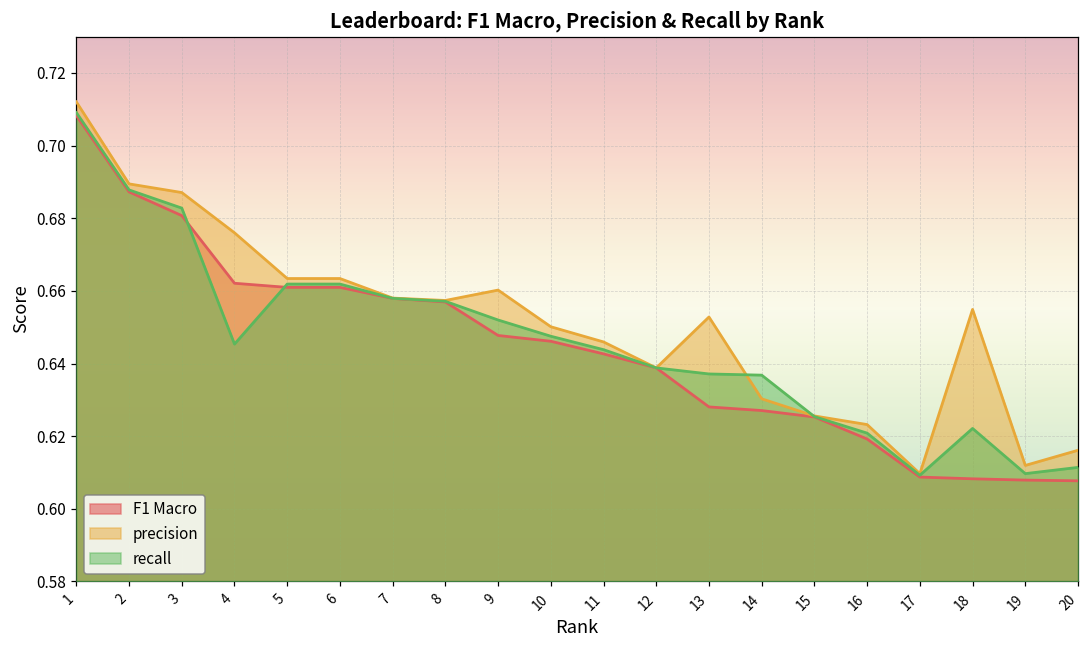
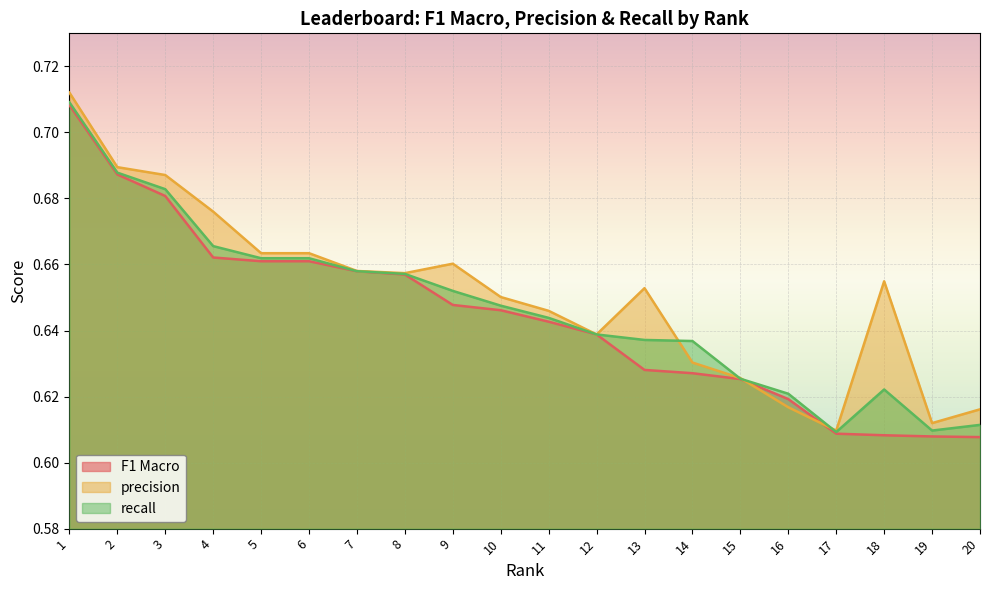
  {
    "F1 Macro": {
      "1": 0.708,
      "3": 0.681,
      "4": 0.662,
      "5": 0.661,
      "6": 0.661,
      "9": 0.648,
      "10": 0.646,
      "11": 0.643,
      "13": 0.628,
      "14": 0.627,
      "16": 0.619,
      "18": 0.608,
      "19": 0.608,
      "20": 0.608
    },
    "precision": {
      "1": 0.712,
      "2": 0.689,
      "3": 0.687,
      "4": 0.676,
      "5": 0.663,
      "6": 0.663,
      "9": 0.660,
      "10": 0.650,
      "11": 0.646,
      "13": 0.653,
      "14": 0.630,
-     "16": 0.623,
+     "16": 0.617,
      "18": 0.655,
      "19": 0.612,
      "20": 0.616
    },
    "recall": {
      "1": 0.709,
      "3": 0.683,
-     "4": 0.645,
+     "4": 0.666,
      "5": 0.662,
      "6": 0.662,
      "9": 0.652,
      "10": 0.648,
      "11": 0.644,
      "13": 0.637,
      "14": 0.637,
      "16": 0.621,
      "18": 0.622,
      "19": 0.610,
      "20": 0.611
    }
  }
